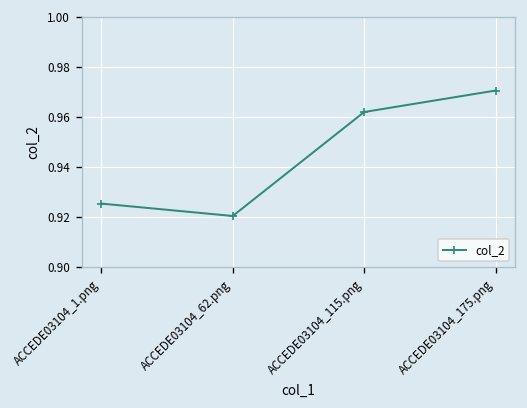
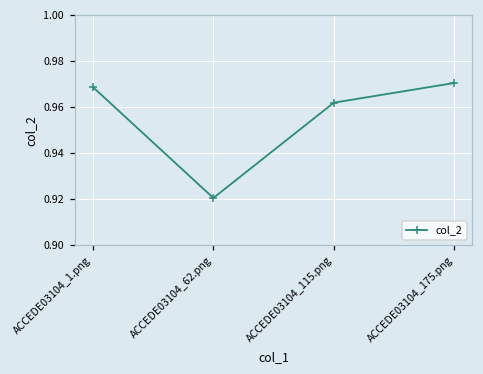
  {
-   "ACCEDE03104_1.png": 0.925,
+   "ACCEDE03104_1.png": 0.969,
    "ACCEDE03104_62.png": 0.920,
    "ACCEDE03104_115.png": 0.962,
    "ACCEDE03104_175.png": 0.971
  }
